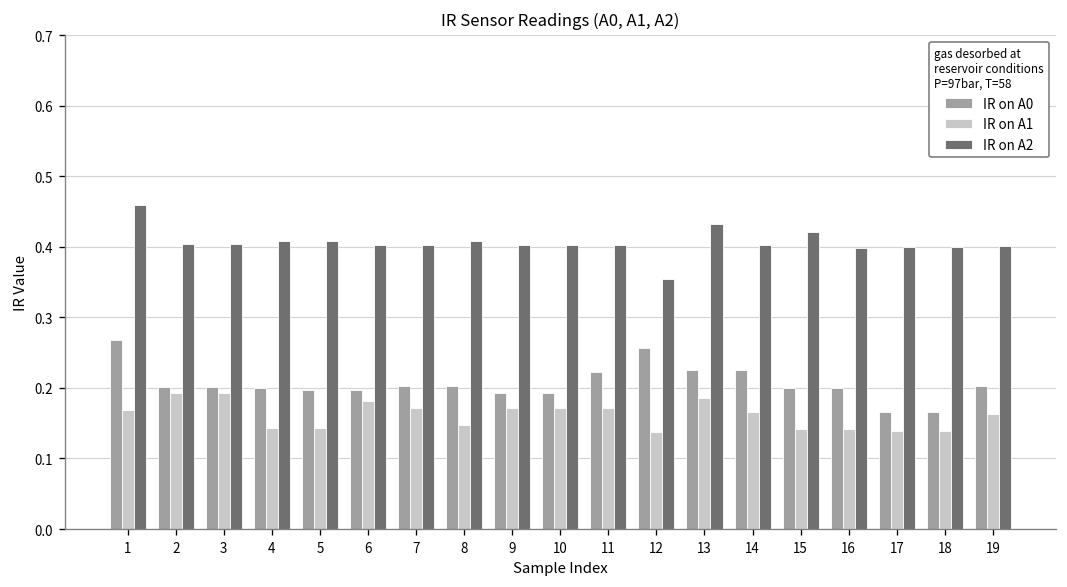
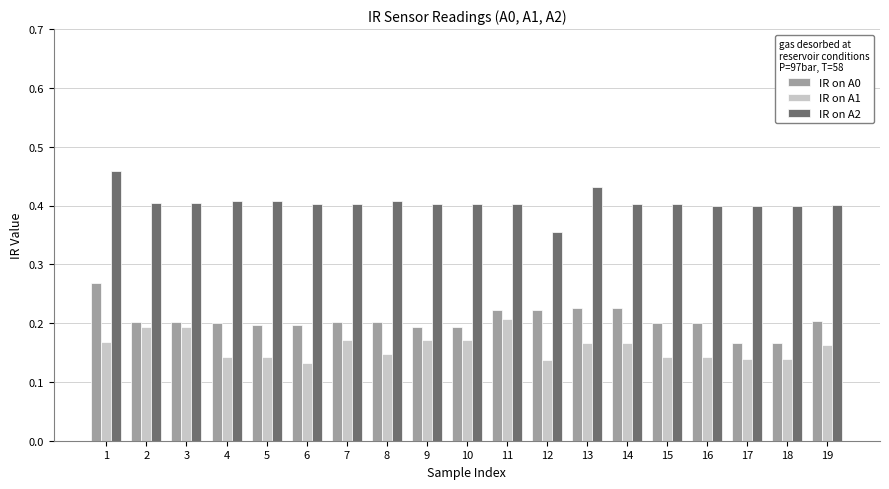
  {
    "IR on A0": {
      "1": 0.27,
      "2": 0.20,
      "3": 0.20,
      "4": 0.20,
      "5": 0.20,
      "6": 0.20,
      "7": 0.20,
      "8": 0.20,
      "9": 0.19,
      "10": 0.19,
      "11": 0.22,
-     "12": 0.26,
+     "12": 0.22,
      "13": 0.23,
      "14": 0.23,
      "15": 0.20,
      "16": 0.20,
      "17": 0.17,
      "18": 0.17,
      "19": 0.20
    },
    "IR on A1": {
      "1": 0.17,
      "2": 0.19,
      "3": 0.19,
      "4": 0.14,
      "5": 0.14,
-     "6": 0.18,
+     "6": 0.13,
      "7": 0.17,
      "8": 0.15,
      "9": 0.17,
      "10": 0.17,
-     "11": 0.17,
+     "11": 0.21,
      "12": 0.14,
-     "13": 0.19,
+     "13": 0.17,
      "14": 0.17,
      "15": 0.14,
      "16": 0.14,
      "17": 0.14,
      "18": 0.14,
      "19": 0.16
    },
    "IR on A2": {
      "1": 0.46,
      "2": 0.40,
      "3": 0.40,
      "4": 0.41,
      "5": 0.41,
      "6": 0.40,
      "7": 0.40,
      "8": 0.41,
      "9": 0.40,
      "10": 0.40,
      "11": 0.40,
      "12": 0.36,
      "13": 0.43,
      "14": 0.40,
-     "15": 0.42,
+     "15": 0.40,
      "16": 0.40,
      "17": 0.40,
      "18": 0.40,
      "19": 0.40
    }
  }
